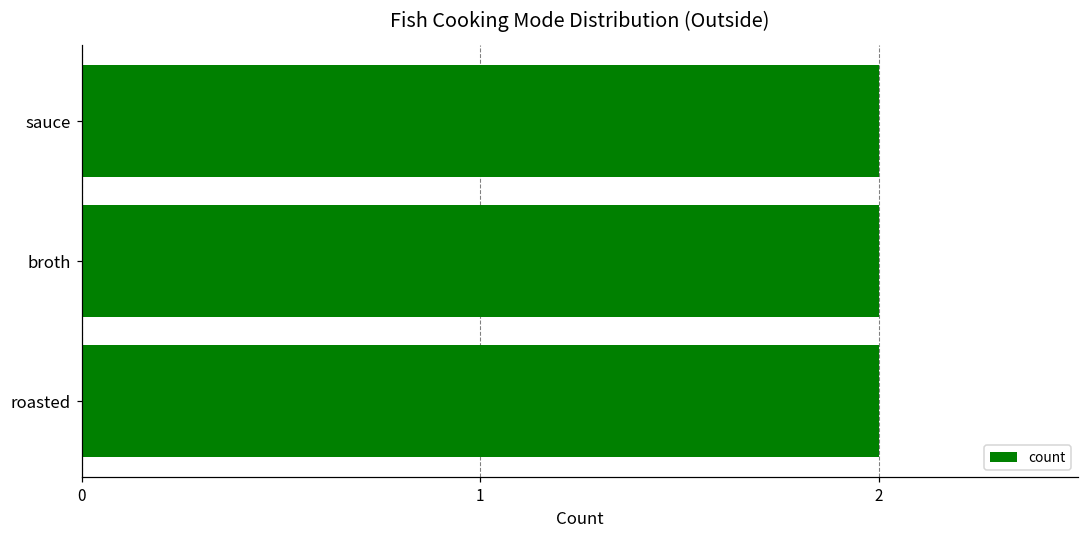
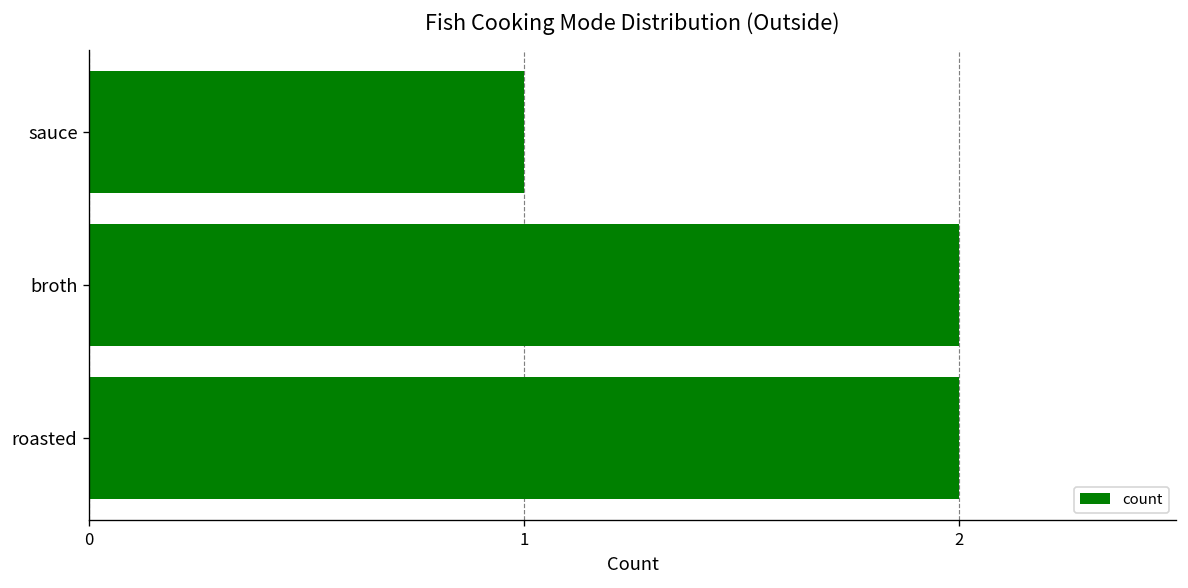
  {
-   "sauce": 2,
+   "sauce": 1,
    "broth": 2,
    "roasted": 2
  }
